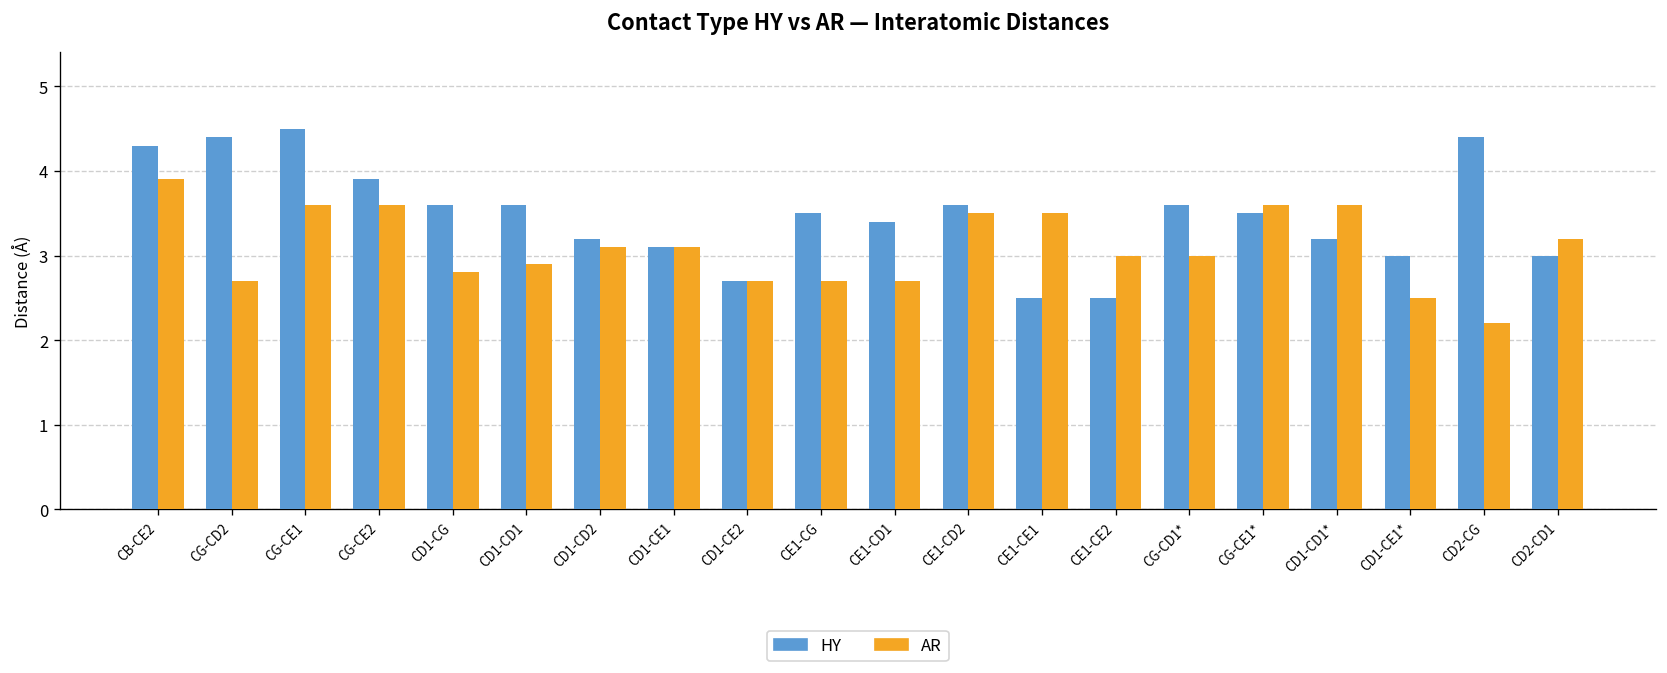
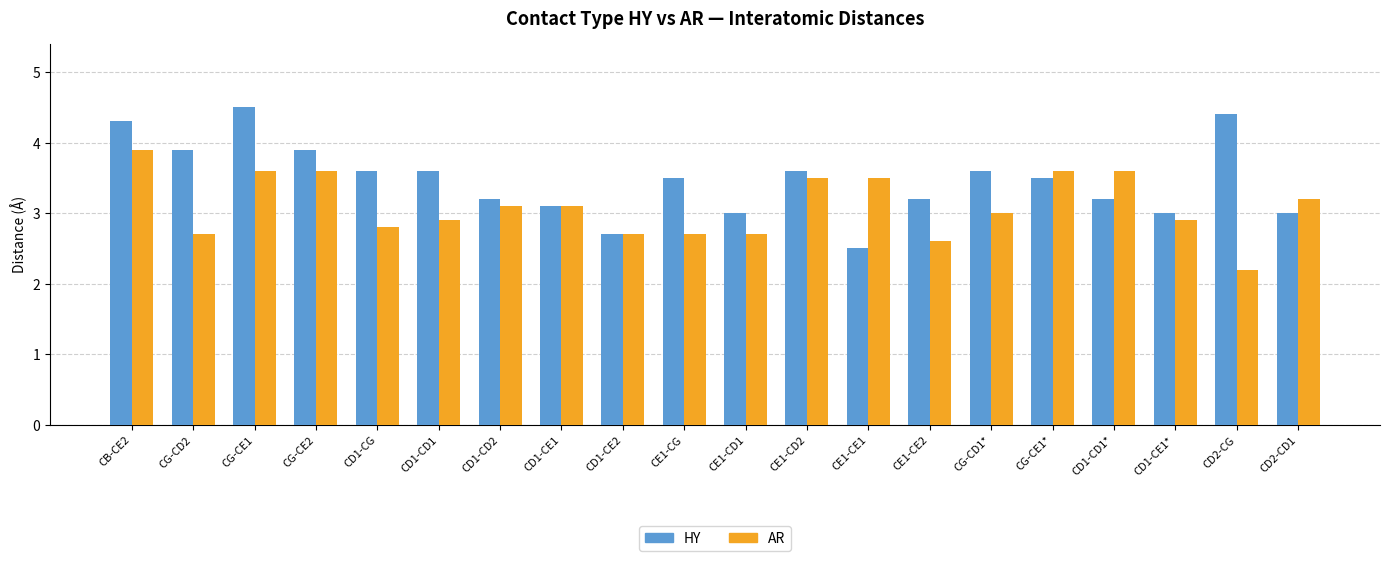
  {
    "HY": {
      "CB-CE2": 4.3,
-     "CG-CD2": 4.4,
+     "CG-CD2": 3.9,
      "CG-CE1": 4.5,
      "CG-CE2": 3.9,
      "CD1-CG": 3.6,
      "CD1-CD1": 3.6,
      "CD1-CD2": 3.2,
      "CD1-CE1": 3.1,
      "CD1-CE2": 2.7,
      "CE1-CG": 3.5,
-     "CE1-CD1": 3.4,
+     "CE1-CD1": 3.0,
      "CE1-CD2": 3.6,
      "CE1-CE1": 2.5,
-     "CE1-CE2": 2.5,
+     "CE1-CE2": 3.2,
      "CG-CD1*": 3.6,
      "CG-CE1*": 3.5,
      "CD1-CD1*": 3.2,
      "CD1-CE1*": 3.0,
      "CD2-CG": 4.4,
      "CD2-CD1": 3.0
    },
    "AR": {
      "CB-CE2": 3.9,
      "CG-CD2": 2.7,
      "CG-CE1": 3.6,
      "CG-CE2": 3.6,
      "CD1-CG": 2.8,
      "CD1-CD1": 2.9,
      "CD1-CD2": 3.1,
      "CD1-CE1": 3.1,
      "CD1-CE2": 2.7,
      "CE1-CG": 2.7,
      "CE1-CD1": 2.7,
      "CE1-CD2": 3.5,
      "CE1-CE1": 3.5,
-     "CE1-CE2": 3.0,
+     "CE1-CE2": 2.6,
      "CG-CD1*": 3.0,
      "CG-CE1*": 3.6,
      "CD1-CD1*": 3.6,
-     "CD1-CE1*": 2.5,
+     "CD1-CE1*": 2.9,
      "CD2-CG": 2.2,
      "CD2-CD1": 3.2
    }
  }
